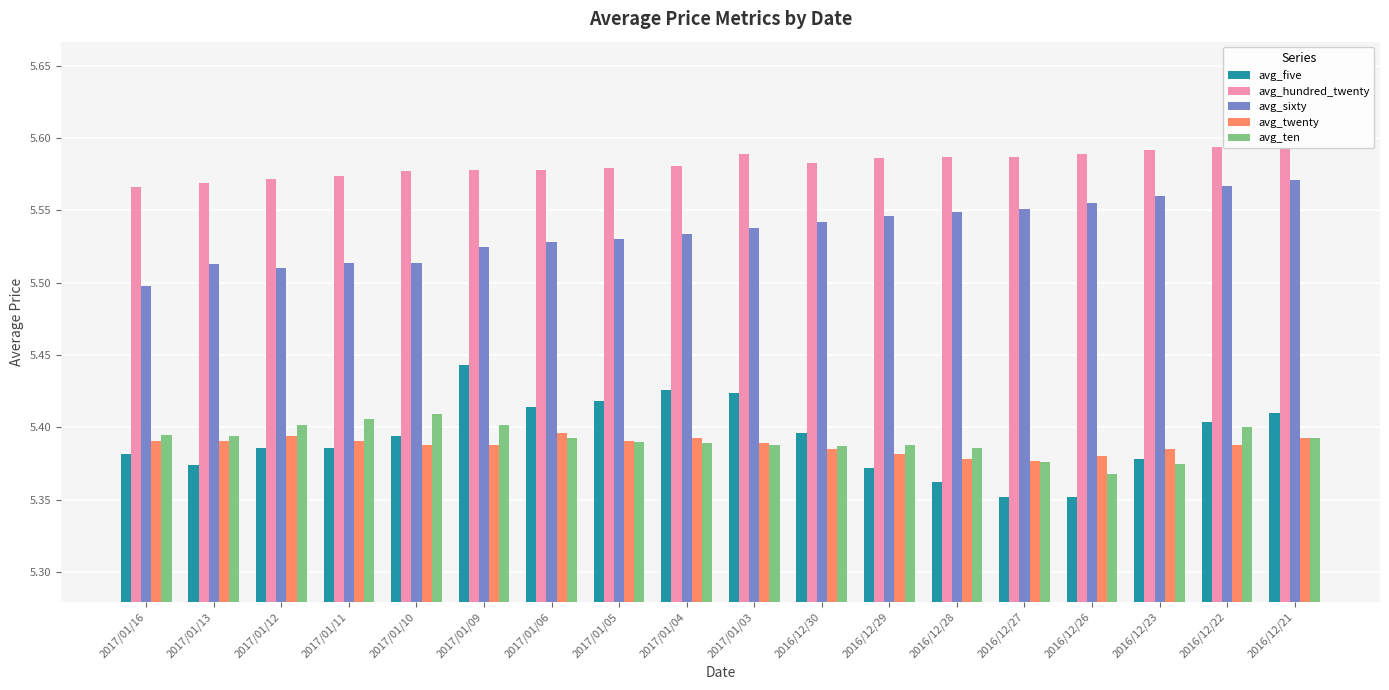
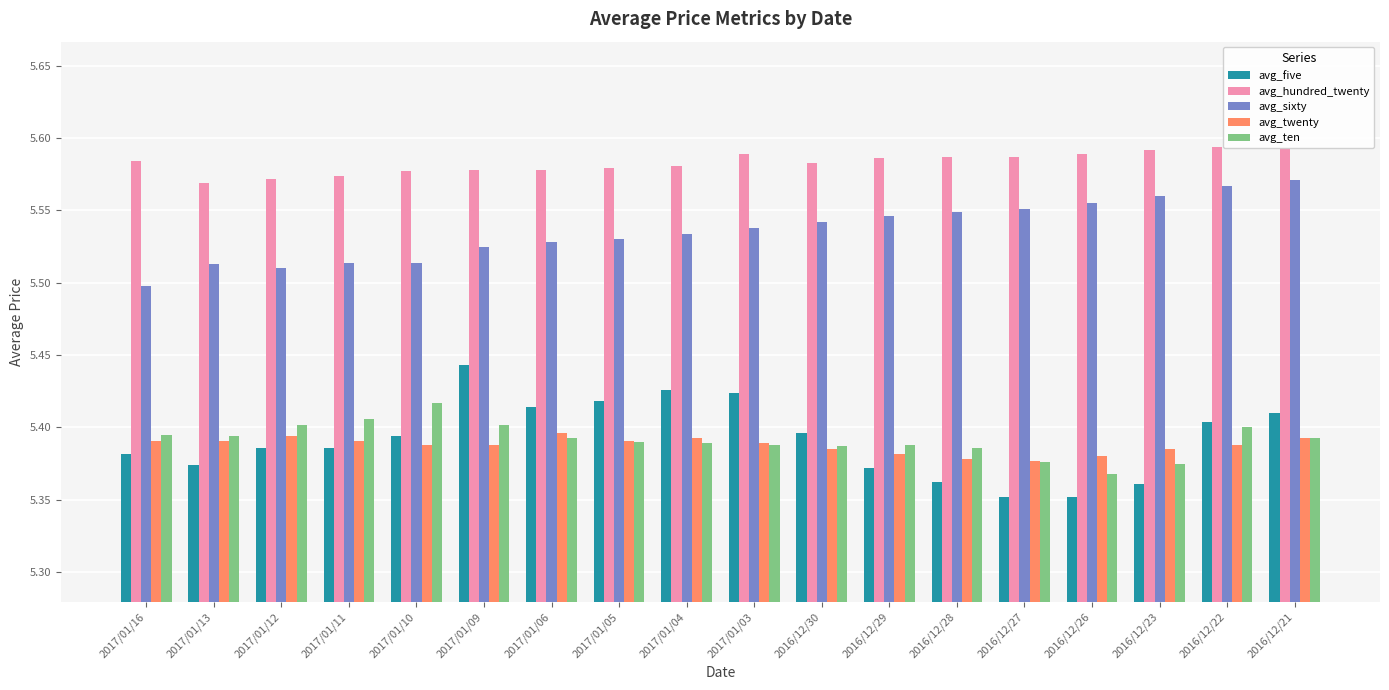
  {
    "avg_five": {
      "2017/01/16": 5.382,
      "2017/01/13": 5.374,
      "2017/01/12": 5.386,
      "2017/01/11": 5.386,
      "2017/01/10": 5.394,
      "2017/01/09": 5.443,
      "2017/01/06": 5.414,
      "2017/01/05": 5.418,
      "2017/01/04": 5.426,
      "2017/01/03": 5.424,
      "2016/12/30": 5.396,
      "2016/12/29": 5.372,
      "2016/12/28": 5.362,
      "2016/12/27": 5.352,
      "2016/12/26": 5.352,
-     "2016/12/23": 5.378,
+     "2016/12/23": 5.361,
      "2016/12/22": 5.404,
      "2016/12/21": 5.410
    },
    "avg_hundred_twenty": {
-     "2017/01/16": 5.566,
+     "2017/01/16": 5.584,
      "2017/01/13": 5.569,
      "2017/01/12": 5.572,
      "2017/01/11": 5.574,
      "2017/01/10": 5.577,
      "2017/01/09": 5.578,
      "2017/01/06": 5.578,
      "2017/01/05": 5.579,
      "2017/01/04": 5.581,
      "2017/01/03": 5.589,
      "2016/12/30": 5.583,
      "2016/12/29": 5.586,
      "2016/12/28": 5.587,
      "2016/12/27": 5.587,
      "2016/12/26": 5.589,
      "2016/12/23": 5.592,
      "2016/12/22": 5.594,
      "2016/12/21": 5.593
    },
    "avg_sixty": {
      "2017/01/16": 5.498,
      "2017/01/13": 5.513,
      "2017/01/12": 5.510,
      "2017/01/11": 5.514,
      "2017/01/10": 5.514,
      "2017/01/09": 5.525,
      "2017/01/06": 5.528,
      "2017/01/05": 5.530,
      "2017/01/04": 5.534,
      "2017/01/03": 5.538,
      "2016/12/30": 5.542,
      "2016/12/29": 5.546,
      "2016/12/28": 5.549,
      "2016/12/27": 5.551,
      "2016/12/26": 5.555,
      "2016/12/23": 5.560,
      "2016/12/22": 5.567,
      "2016/12/21": 5.571
    },
    "avg_twenty": {
      "2017/01/16": 5.391,
      "2017/01/13": 5.391,
      "2017/01/12": 5.394,
      "2017/01/11": 5.391,
      "2017/01/10": 5.388,
      "2017/01/09": 5.388,
      "2017/01/06": 5.396,
      "2017/01/05": 5.391,
      "2017/01/04": 5.393,
      "2017/01/03": 5.389,
      "2016/12/30": 5.385,
      "2016/12/29": 5.382,
      "2016/12/28": 5.378,
      "2016/12/27": 5.377,
      "2016/12/26": 5.380,
      "2016/12/23": 5.385,
      "2016/12/22": 5.388,
      "2016/12/21": 5.393
    },
    "avg_ten": {
      "2017/01/16": 5.395,
      "2017/01/13": 5.394,
      "2017/01/12": 5.402,
      "2017/01/11": 5.406,
-     "2017/01/10": 5.409,
+     "2017/01/10": 5.417,
      "2017/01/09": 5.402,
      "2017/01/06": 5.393,
      "2017/01/05": 5.390,
      "2017/01/04": 5.389,
      "2017/01/03": 5.388,
      "2016/12/30": 5.387,
      "2016/12/29": 5.388,
      "2016/12/28": 5.386,
      "2016/12/27": 5.376,
      "2016/12/26": 5.368,
      "2016/12/23": 5.375,
      "2016/12/22": 5.400,
      "2016/12/21": 5.393
    }
  }
